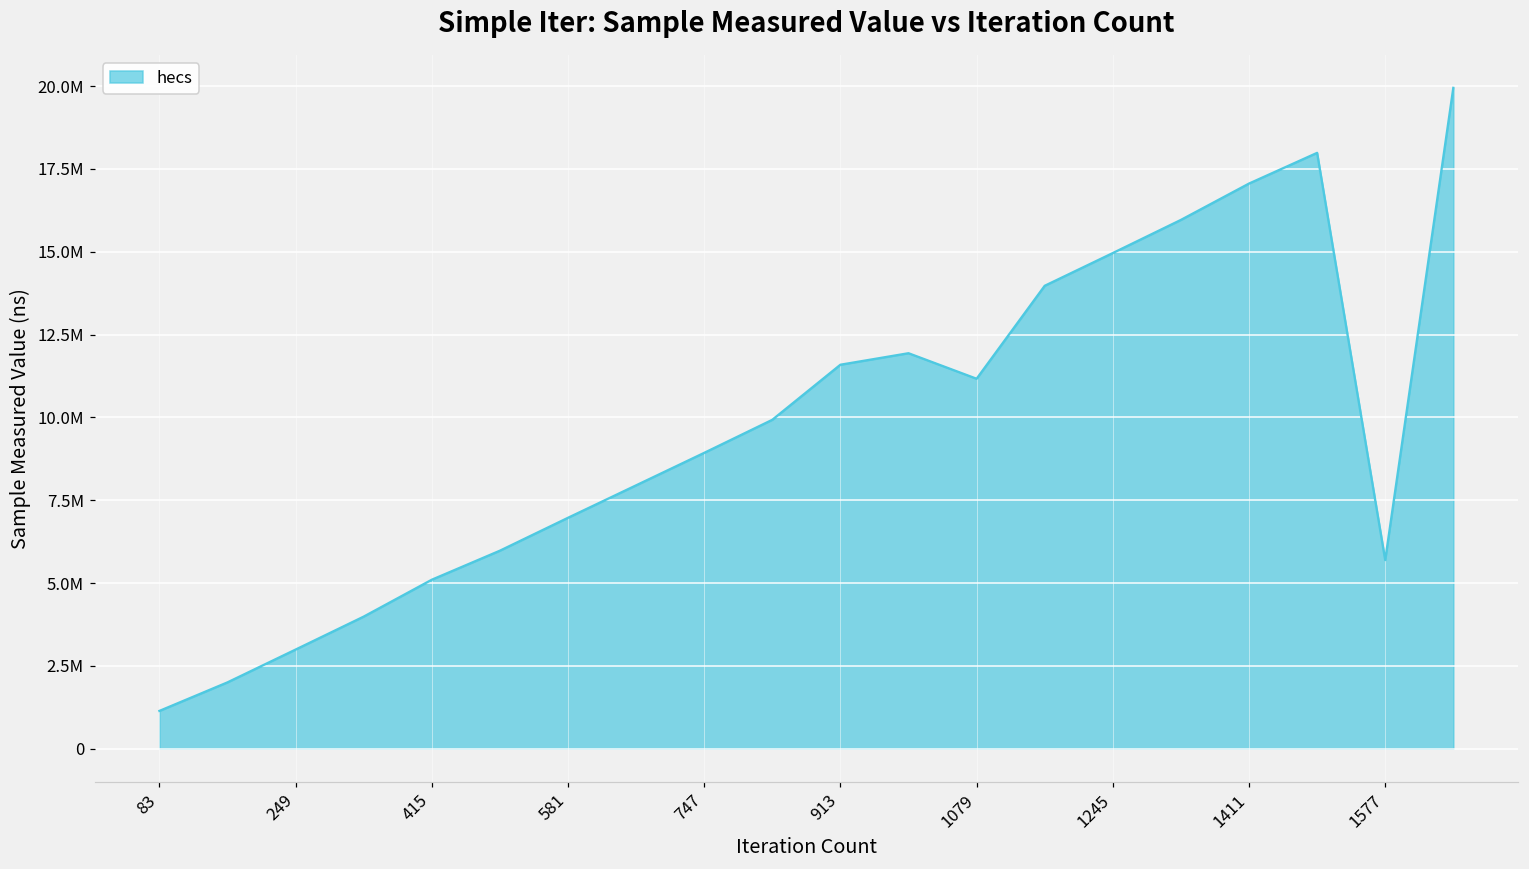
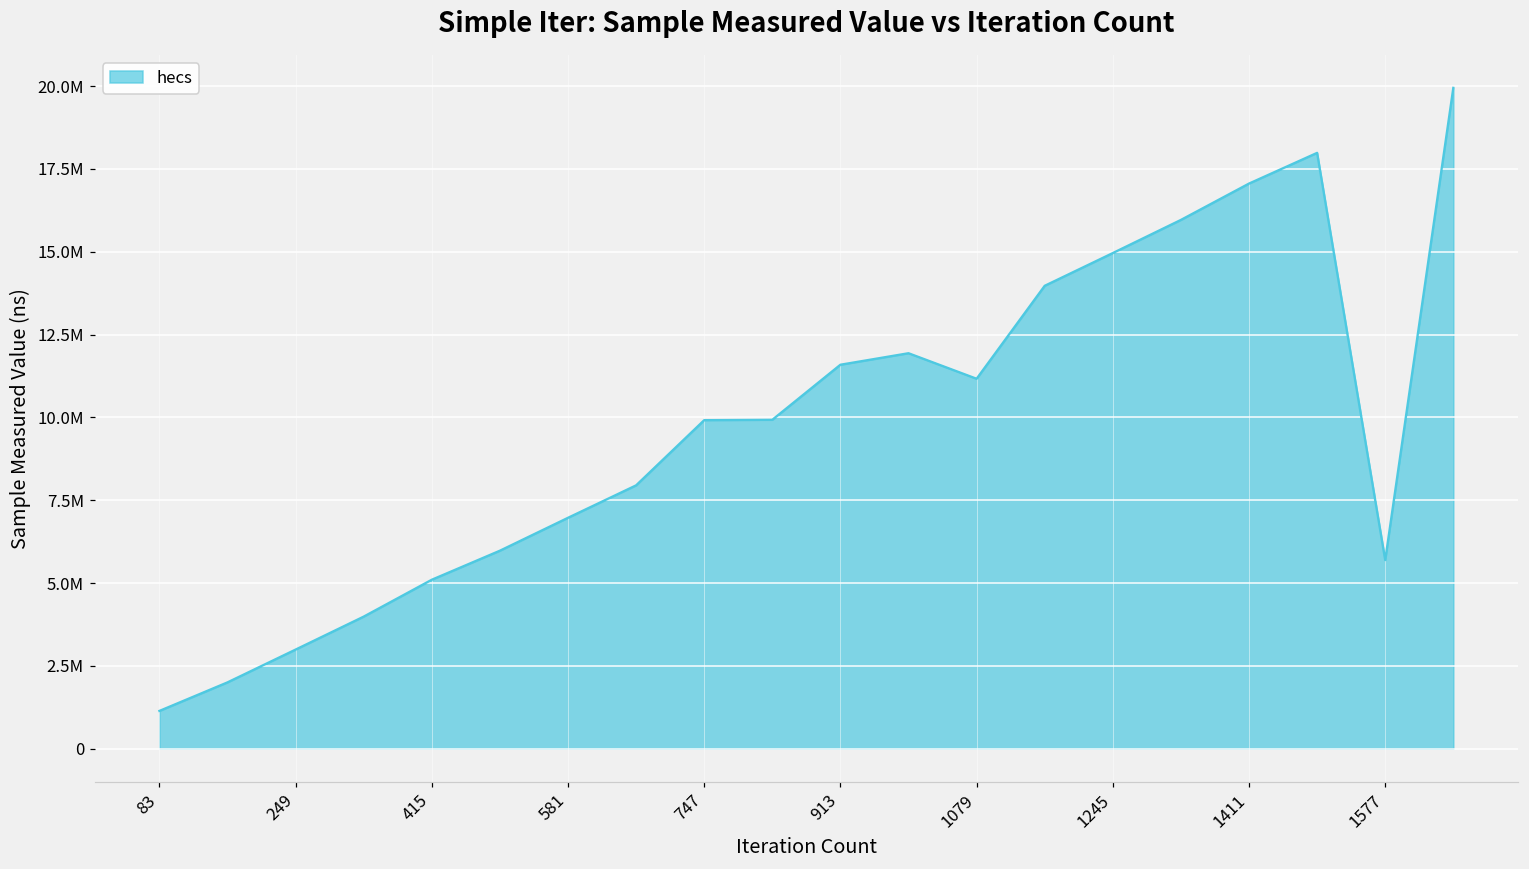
  {
    "83": 1100000,
    "249": 3000000,
    "415": 5100000,
    "581": 7000000,
-   "747": 8900000,
+   "747": 9900000,
    "913": 11600000,
    "1079": 11200000,
    "1245": 15000000,
    "1411": 17100000,
    "1577": 5700000
  }
